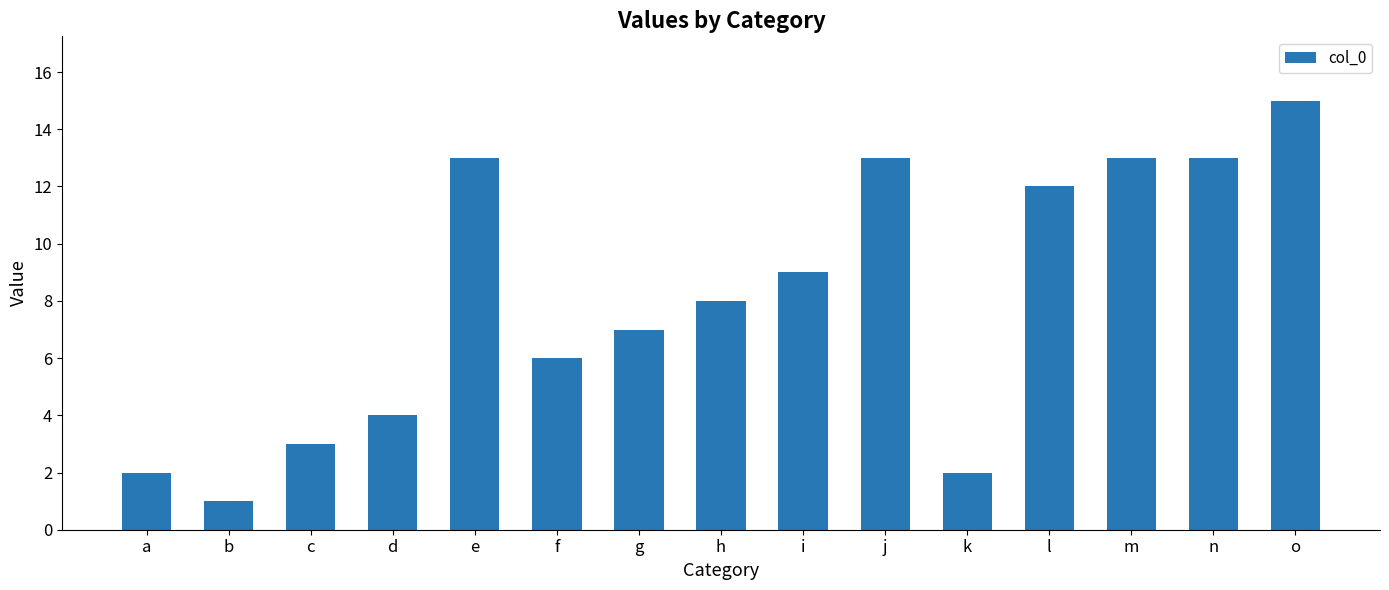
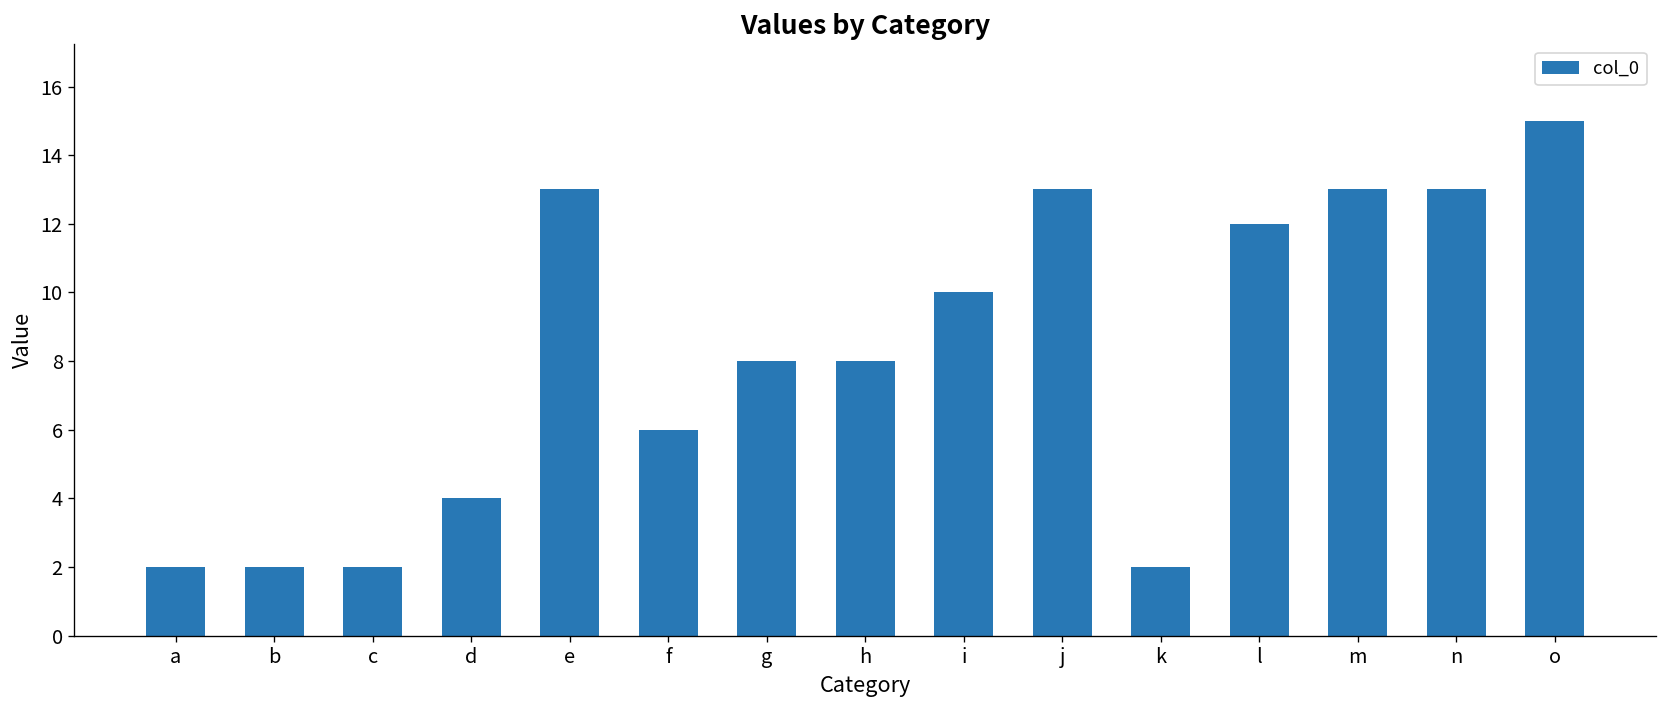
  {
    "a": 2,
-   "b": 1,
-   "c": 3,
+   "b": 2,
+   "c": 2,
    "d": 4,
    "e": 13,
    "f": 6,
-   "g": 7,
+   "g": 8,
    "h": 8,
-   "i": 9,
+   "i": 10,
    "j": 13,
    "k": 2,
    "l": 12,
    "m": 13,
    "n": 13,
    "o": 15
  }
